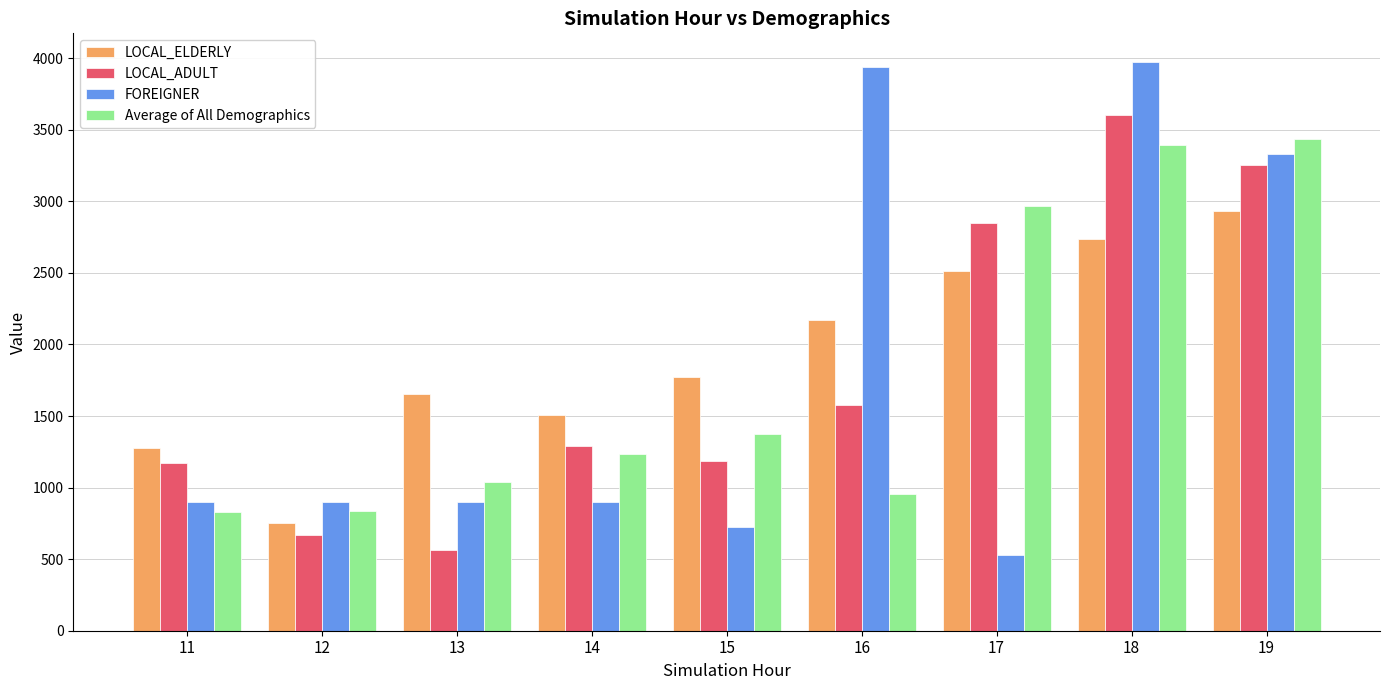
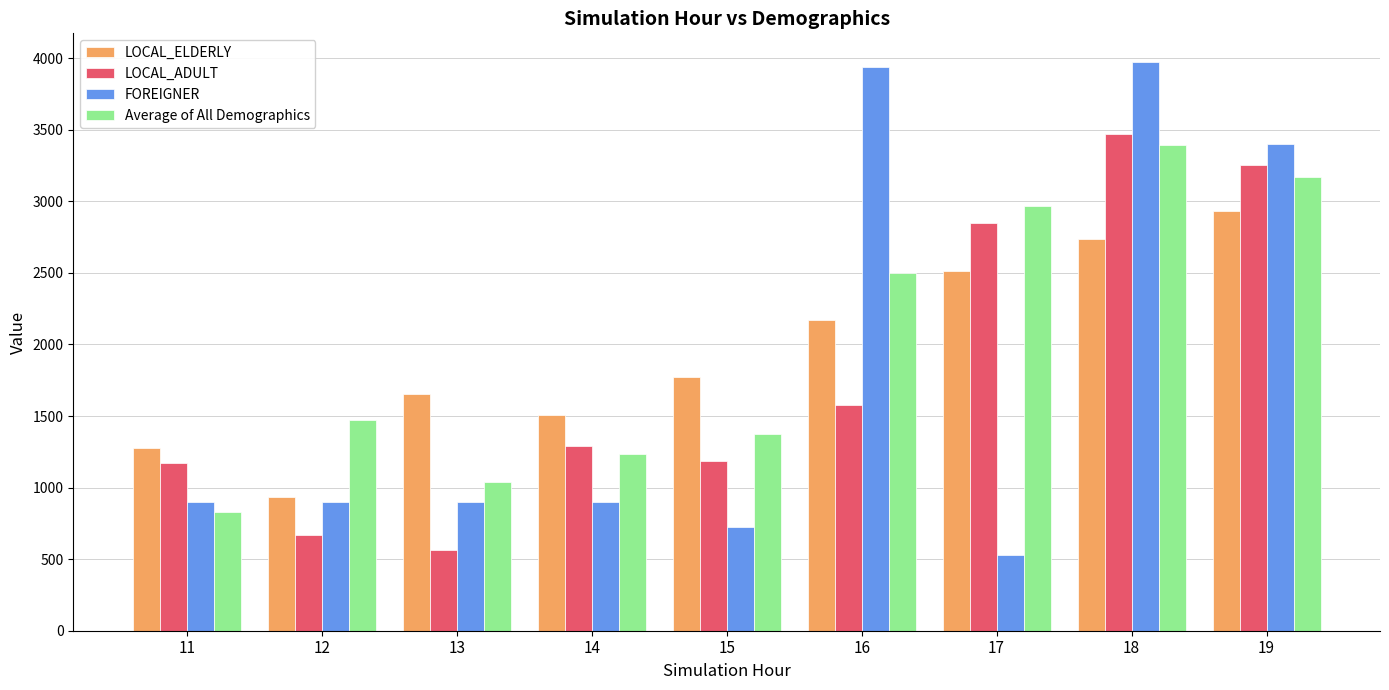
  {
    "LOCAL_ELDERLY": {
      "11": 1270,
-     "12": 750,
+     "12": 930,
      "13": 1660,
      "14": 1510,
      "15": 1770,
      "16": 2170,
      "17": 2520,
      "18": 2740,
      "19": 2930
    },
    "LOCAL_ADULT": {
      "11": 1170,
      "12": 670,
      "13": 560,
      "14": 1290,
      "15": 1180,
      "16": 1580,
      "17": 2850,
-     "18": 3600,
+     "18": 3470,
      "19": 3250
    },
    "FOREIGNER": {
      "11": 900,
      "12": 900,
      "13": 900,
      "14": 900,
      "15": 730,
      "16": 3940,
      "17": 530,
      "18": 3980,
-     "19": 3330
+     "19": 3400
    },
    "Average of All Demographics": {
      "11": 830,
-     "12": 830,
+     "12": 1470,
      "13": 1040,
      "14": 1230,
      "15": 1370,
-     "16": 960,
+     "16": 2500,
      "17": 2970,
      "18": 3400,
-     "19": 3440
+     "19": 3170
    }
  }
